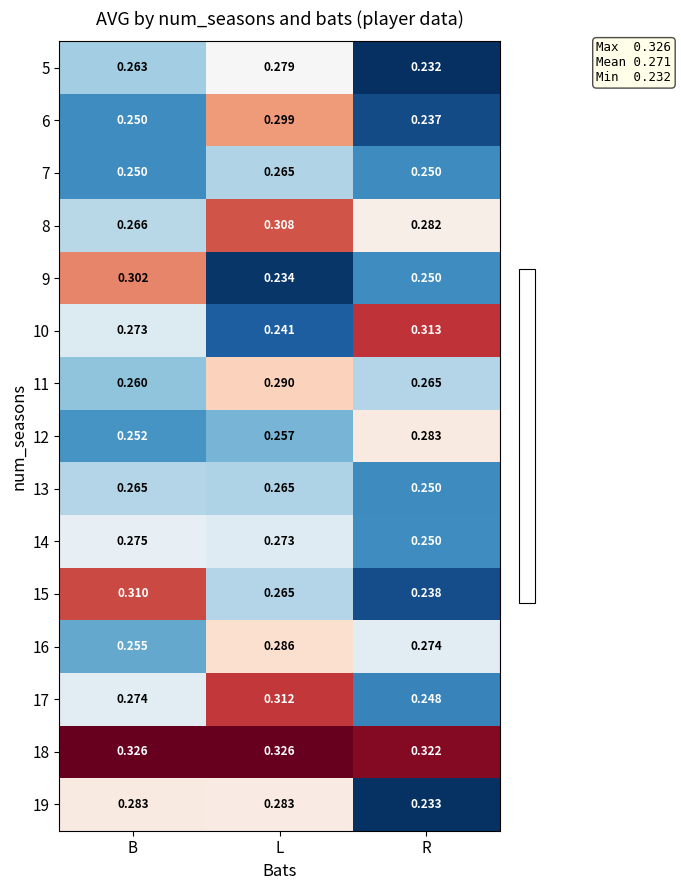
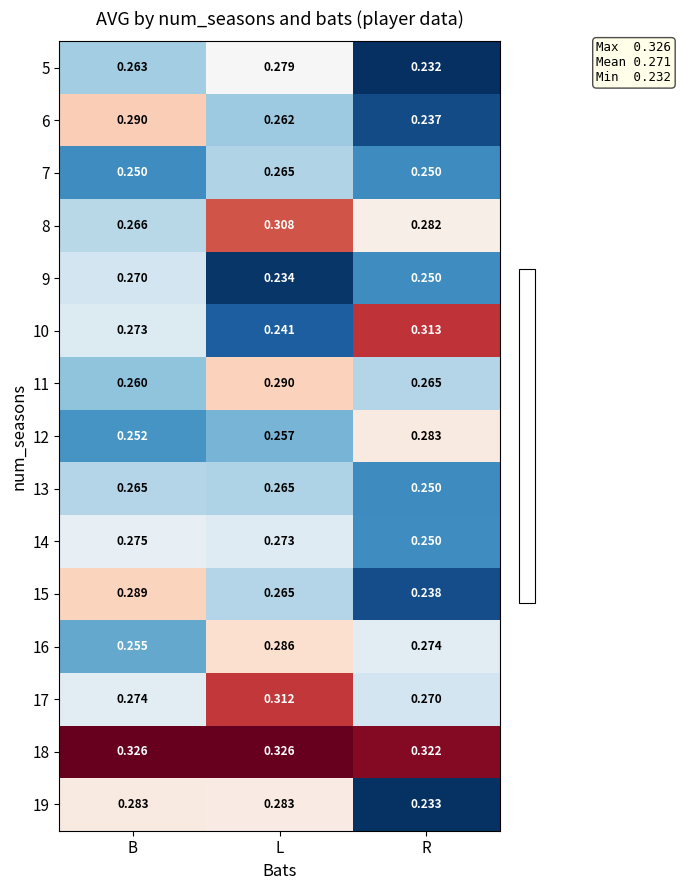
  {
    "5": {
      "B": 0.263,
      "L": 0.279,
      "R": 0.232
    },
    "6": {
-     "B": 0.250,
-     "L": 0.299,
+     "B": 0.290,
+     "L": 0.262,
      "R": 0.237
    },
    "7": {
      "B": 0.250,
      "L": 0.265,
      "R": 0.250
    },
    "8": {
      "B": 0.266,
      "L": 0.308,
      "R": 0.282
    },
    "9": {
-     "B": 0.302,
+     "B": 0.270,
      "L": 0.234,
      "R": 0.250
    },
    "10": {
      "B": 0.273,
      "L": 0.241,
      "R": 0.313
    },
    "11": {
      "B": 0.260,
      "L": 0.290,
      "R": 0.265
    },
    "12": {
      "B": 0.252,
      "L": 0.257,
      "R": 0.283
    },
    "13": {
      "B": 0.265,
      "L": 0.265,
      "R": 0.250
    },
    "14": {
      "B": 0.275,
      "L": 0.273,
      "R": 0.250
    },
    "15": {
-     "B": 0.310,
+     "B": 0.289,
      "L": 0.265,
      "R": 0.238
    },
    "16": {
      "B": 0.255,
      "L": 0.286,
      "R": 0.274
    },
    "17": {
      "B": 0.274,
      "L": 0.312,
-     "R": 0.248
+     "R": 0.270
    },
    "18": {
      "B": 0.326,
      "L": 0.326,
      "R": 0.322
    },
    "19": {
      "B": 0.283,
      "L": 0.283,
      "R": 0.233
    }
  }
